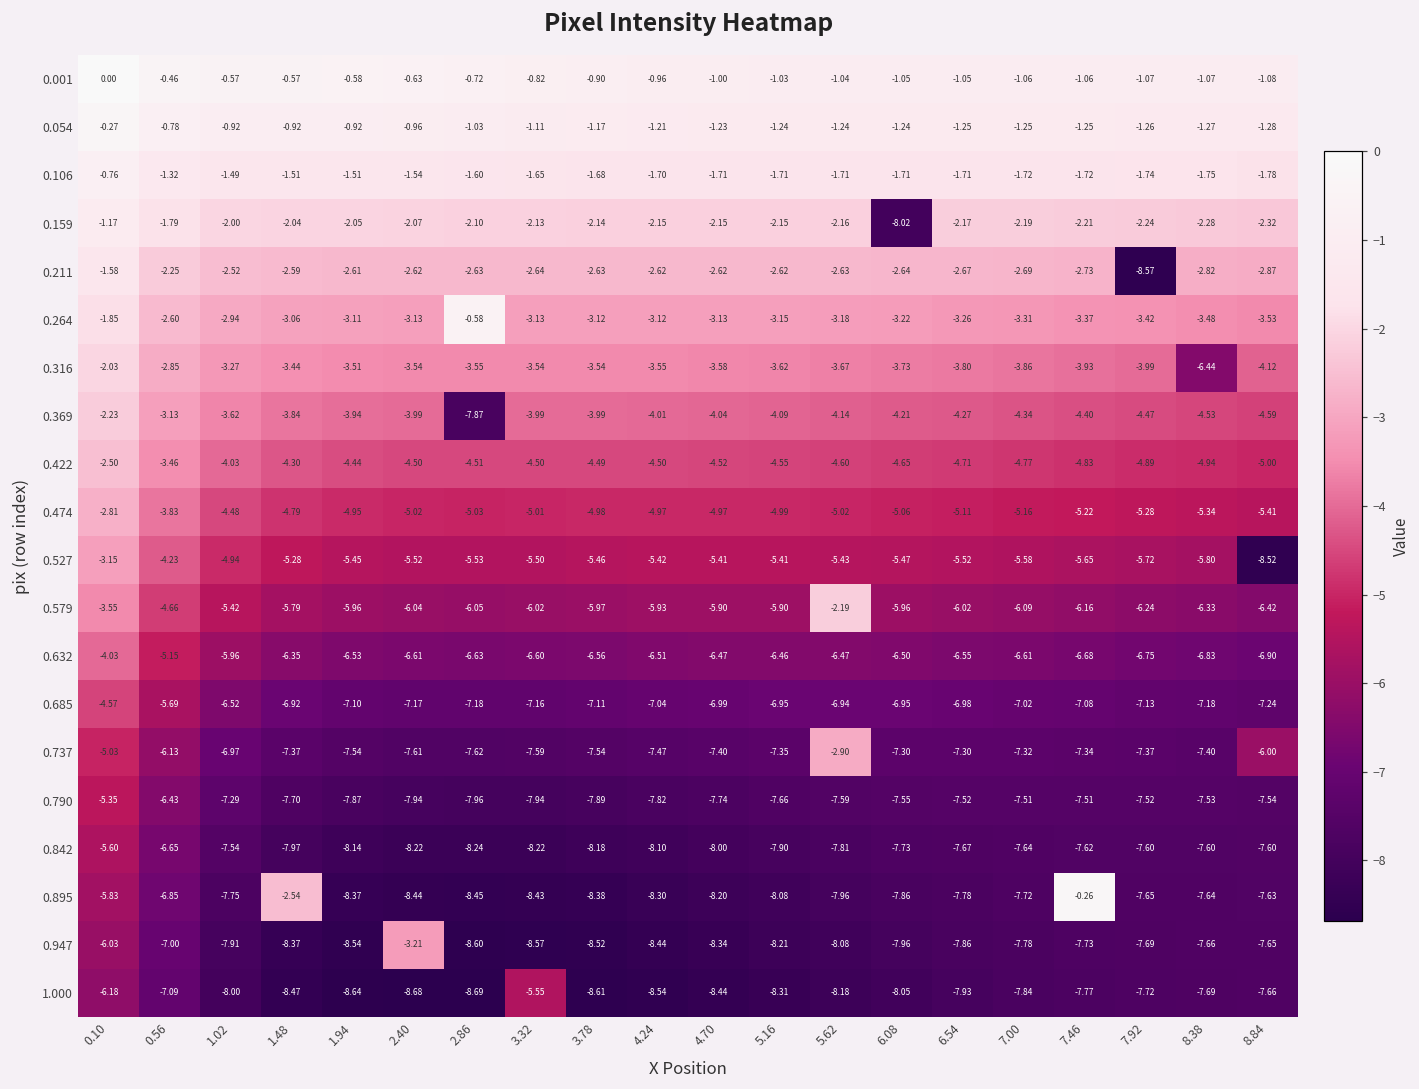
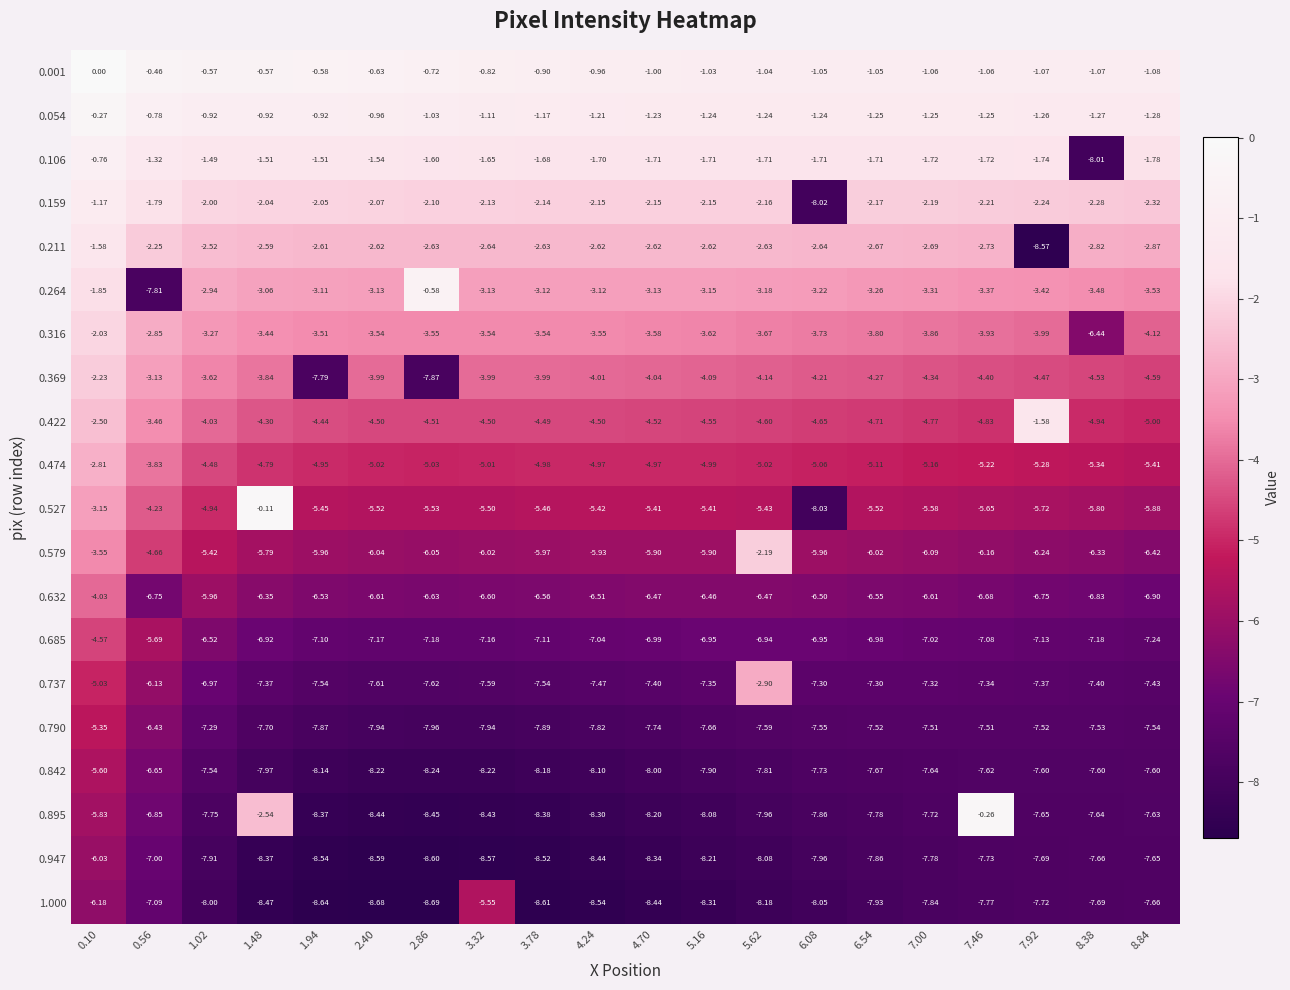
  {
    "0.106": {
      "0.10": -0.76,
      "0.56": -1.32,
      "1.02": -1.49,
      "1.48": -1.51,
      "1.94": -1.51,
      "2.40": -1.54,
      "2.86": -1.60,
      "3.32": -1.65,
      "3.78": -1.68,
      "4.24": -1.70,
      "4.70": -1.71,
      "5.16": -1.71,
      "5.62": -1.71,
      "6.08": -1.71,
      "6.54": -1.71,
      "7.00": -1.72,
      "7.46": -1.72,
      "7.92": -1.74,
-     "8.38": -1.75,
+     "8.38": -8.01,
      "8.84": -1.78
    },
    "0.264": {
      "0.10": -1.85,
-     "0.56": -2.60,
+     "0.56": -7.81,
      "1.02": -2.94,
      "1.48": -3.06,
      "1.94": -3.11,
      "2.40": -3.13,
      "2.86": -0.58,
      "3.32": -3.13,
      "3.78": -3.12,
      "4.24": -3.12,
      "4.70": -3.13,
      "5.16": -3.15,
      "5.62": -3.18,
      "6.08": -3.22,
      "6.54": -3.26,
      "7.00": -3.31,
      "7.46": -3.37,
      "7.92": -3.42,
      "8.38": -3.48,
      "8.84": -3.53
    },
    "0.369": {
      "0.10": -2.23,
      "0.56": -3.13,
      "1.02": -3.62,
      "1.48": -3.84,
-     "1.94": -3.94,
+     "1.94": -7.79,
      "2.40": -3.99,
      "2.86": -7.87,
      "3.32": -3.99,
      "3.78": -3.99,
      "4.24": -4.01,
      "4.70": -4.04,
      "5.16": -4.09,
      "5.62": -4.14,
      "6.08": -4.21,
      "6.54": -4.27,
      "7.00": -4.34,
      "7.46": -4.40,
      "7.92": -4.47,
      "8.38": -4.53,
      "8.84": -4.59
    },
    "0.422": {
      "0.10": -2.50,
      "0.56": -3.46,
      "1.02": -4.03,
      "1.48": -4.30,
      "1.94": -4.44,
      "2.40": -4.50,
      "2.86": -4.51,
      "3.32": -4.50,
      "3.78": -4.49,
      "4.24": -4.50,
      "4.70": -4.52,
      "5.16": -4.55,
      "5.62": -4.60,
      "6.08": -4.65,
      "6.54": -4.71,
      "7.00": -4.77,
      "7.46": -4.83,
-     "7.92": -4.89,
+     "7.92": -1.58,
      "8.38": -4.94,
      "8.84": -5.00
    },
    "0.527": {
      "0.10": -3.15,
      "0.56": -4.23,
      "1.02": -4.94,
-     "1.48": -5.28,
+     "1.48": -0.11,
      "1.94": -5.45,
      "2.40": -5.52,
      "2.86": -5.53,
      "3.32": -5.50,
      "3.78": -5.46,
      "4.24": -5.42,
      "4.70": -5.41,
      "5.16": -5.41,
      "5.62": -5.43,
-     "6.08": -5.47,
+     "6.08": -8.03,
      "6.54": -5.52,
      "7.00": -5.58,
      "7.46": -5.65,
      "7.92": -5.72,
      "8.38": -5.80,
-     "8.84": -8.52
+     "8.84": -5.88
    },
    "0.632": {
      "0.10": -4.03,
-     "0.56": -5.15,
+     "0.56": -6.75,
      "1.02": -5.96,
      "1.48": -6.35,
      "1.94": -6.53,
      "2.40": -6.61,
      "2.86": -6.63,
      "3.32": -6.60,
      "3.78": -6.56,
      "4.24": -6.51,
      "4.70": -6.47,
      "5.16": -6.46,
      "5.62": -6.47,
      "6.08": -6.50,
      "6.54": -6.55,
      "7.00": -6.61,
      "7.46": -6.68,
      "7.92": -6.75,
      "8.38": -6.83,
      "8.84": -6.90
    },
    "0.737": {
      "0.10": -5.03,
      "0.56": -6.13,
      "1.02": -6.97,
      "1.48": -7.37,
      "1.94": -7.54,
      "2.40": -7.61,
      "2.86": -7.62,
      "3.32": -7.59,
      "3.78": -7.54,
      "4.24": -7.47,
      "4.70": -7.40,
      "5.16": -7.35,
      "5.62": -2.90,
      "6.08": -7.30,
      "6.54": -7.30,
      "7.00": -7.32,
      "7.46": -7.34,
      "7.92": -7.37,
      "8.38": -7.40,
-     "8.84": -6.00
+     "8.84": -7.43
    },
    "0.947": {
      "0.10": -6.03,
      "0.56": -7.00,
      "1.02": -7.91,
      "1.48": -8.37,
      "1.94": -8.54,
-     "2.40": -3.21,
+     "2.40": -8.59,
      "2.86": -8.60,
      "3.32": -8.57,
      "3.78": -8.52,
      "4.24": -8.44,
      "4.70": -8.34,
      "5.16": -8.21,
      "5.62": -8.08,
      "6.08": -7.96,
      "6.54": -7.86,
      "7.00": -7.78,
      "7.46": -7.73,
      "7.92": -7.69,
      "8.38": -7.66,
      "8.84": -7.65
    }
  }
